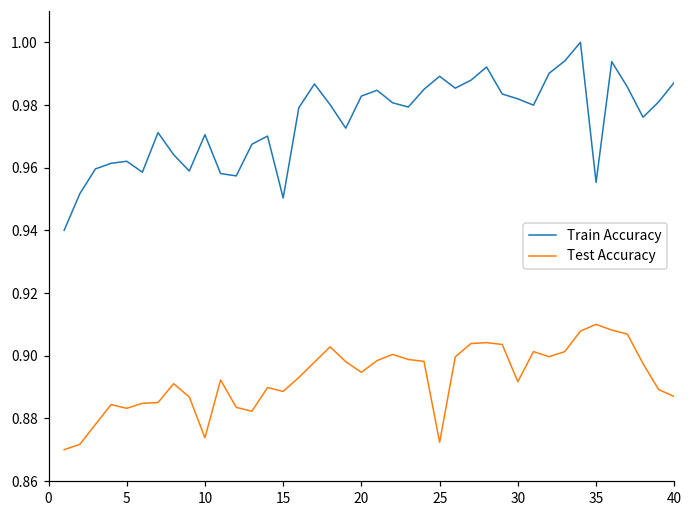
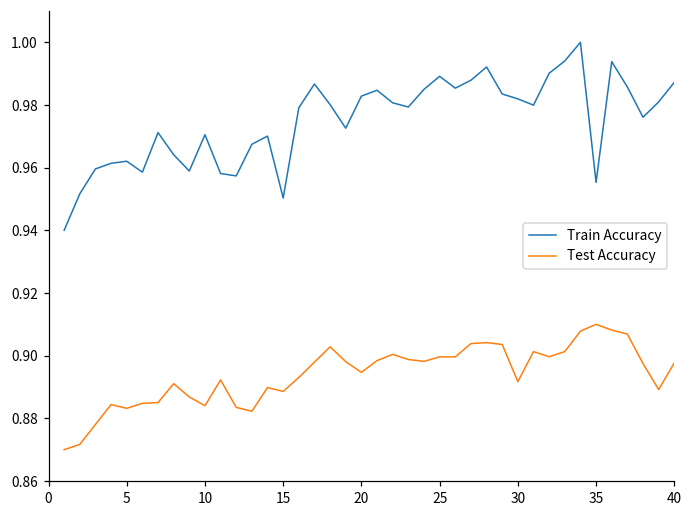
  {
    "Train Accuracy": {
      "5": 0.962,
      "10": 0.971,
      "15": 0.950,
      "20": 0.983,
      "25": 0.989,
      "30": 0.982,
      "35": 0.955,
      "40": 0.987
    },
    "Test Accuracy": {
      "5": 0.883,
-     "10": 0.874,
+     "10": 0.884,
      "15": 0.889,
      "20": 0.895,
-     "25": 0.872,
+     "25": 0.900,
      "30": 0.892,
      "35": 0.910,
-     "40": 0.887
+     "40": 0.898
    }
  }
